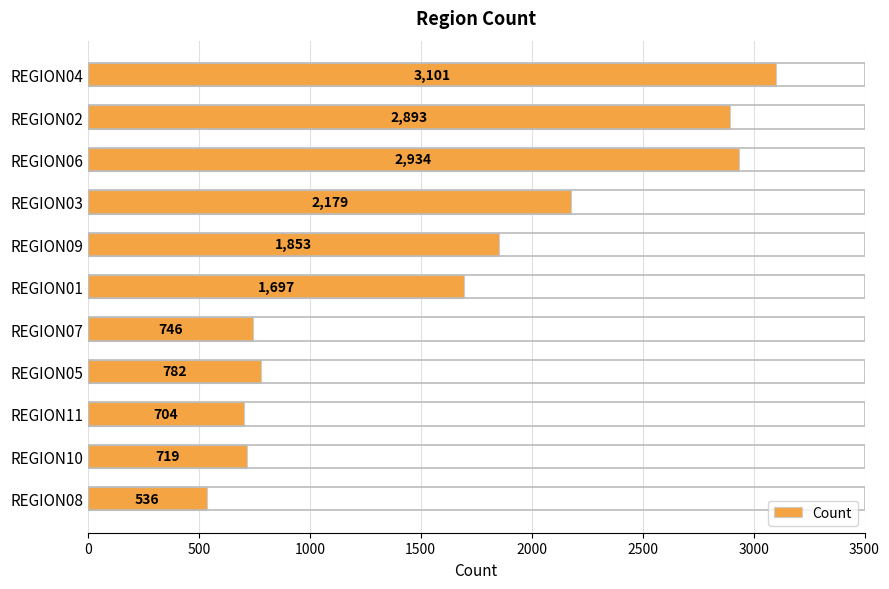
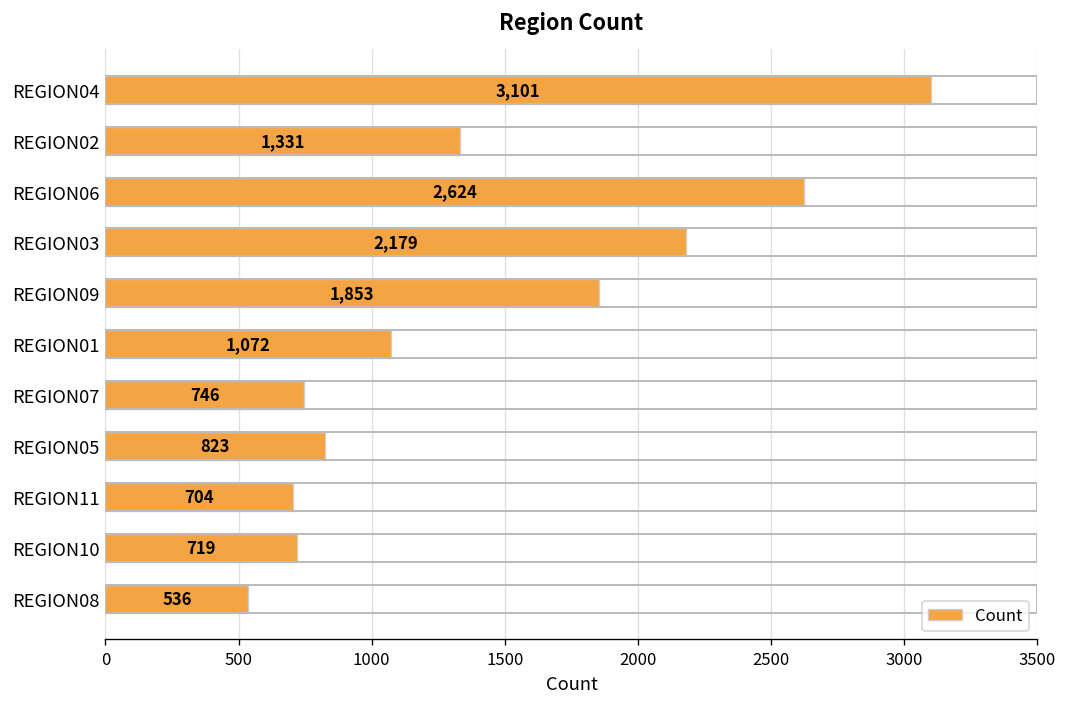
  {
    "REGION04": "3,101",
-   "REGION02": "2,893",
-   "REGION06": "2,934",
+   "REGION02": "1,331",
+   "REGION06": "2,624",
    "REGION03": "2,179",
    "REGION09": "1,853",
-   "REGION01": "1,697",
+   "REGION01": "1,072",
    "REGION07": "746",
-   "REGION05": "782",
+   "REGION05": "823",
    "REGION11": "704",
    "REGION10": "719",
    "REGION08": "536"
  }
